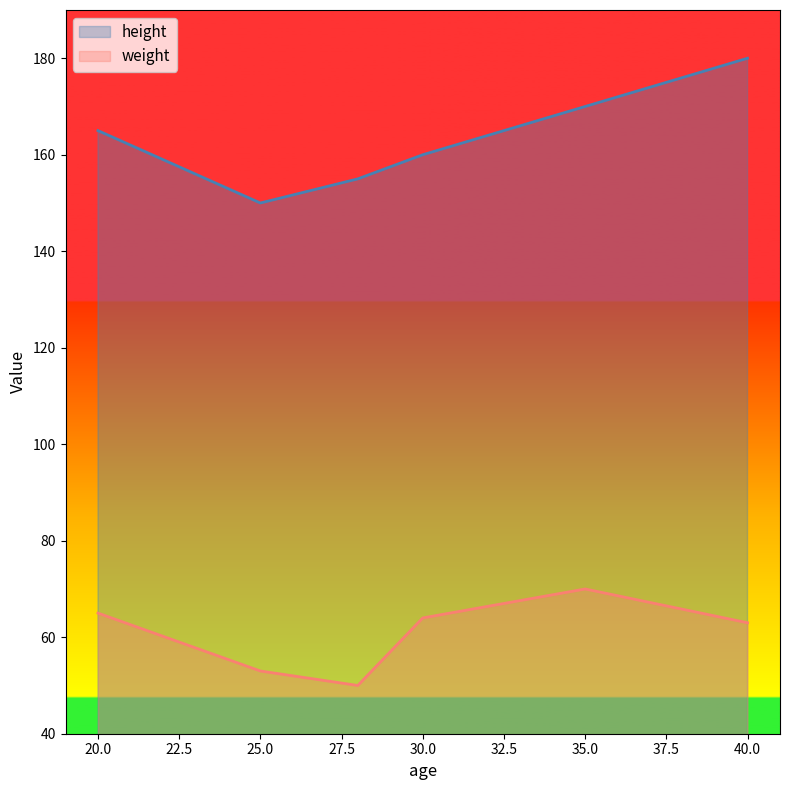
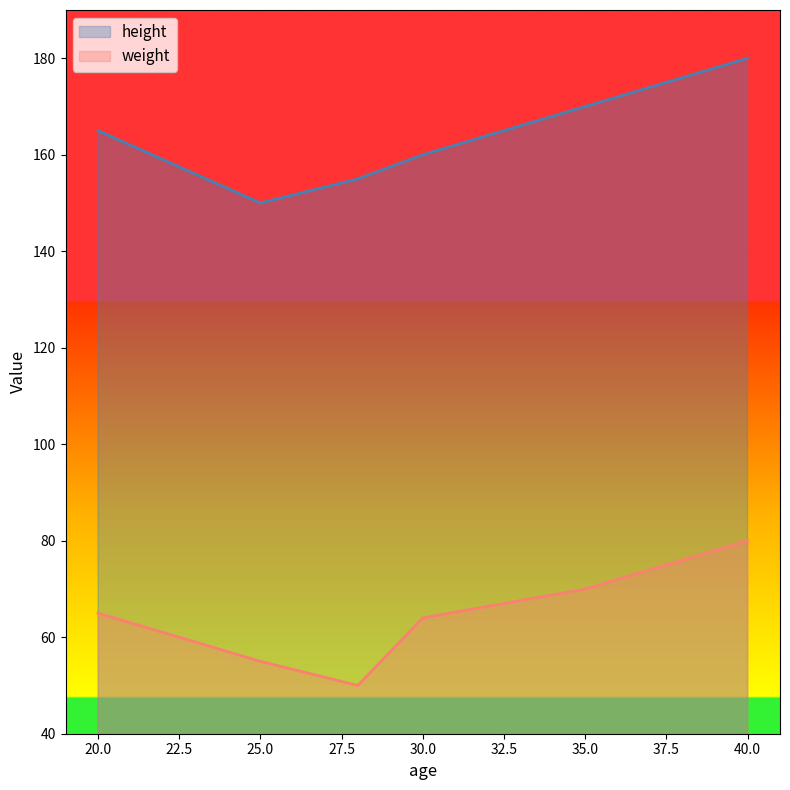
  {
    "height": {
      "20.0": 165,
      "25.0": 150,
      "30.0": 160,
      "35.0": 170,
      "40.0": 180
    },
    "weight": {
      "20.0": 65,
-     "25.0": 53,
+     "25.0": 55,
      "30.0": 64,
      "35.0": 70,
-     "40.0": 63
+     "40.0": 80
    }
  }
